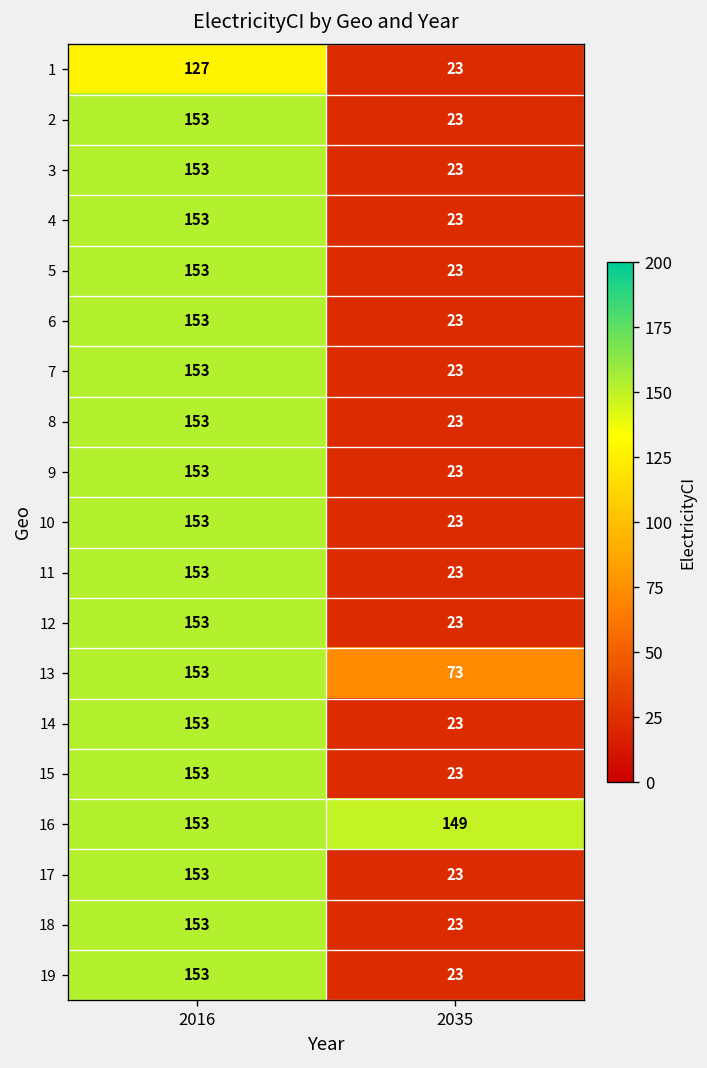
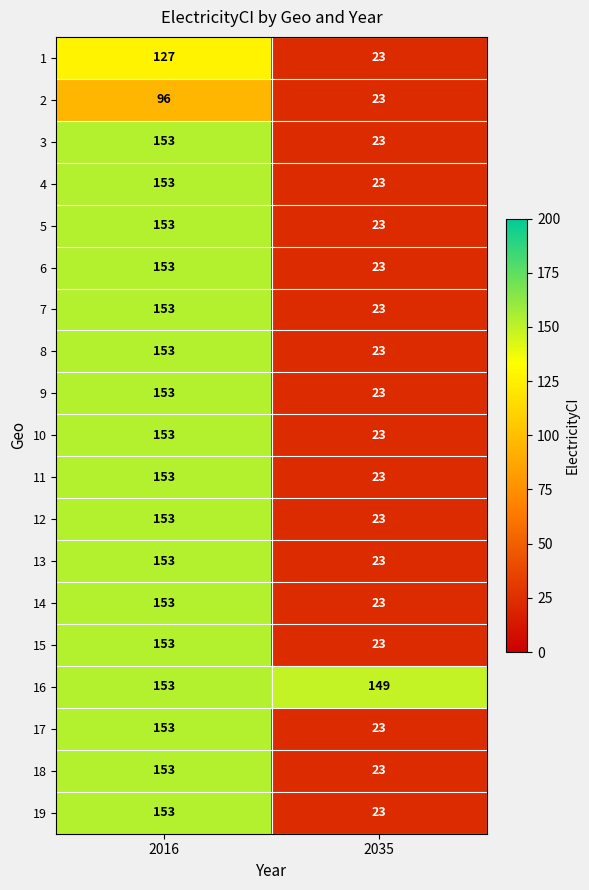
  {
    "1": {
      "2016": 127,
      "2035": 23
    },
    "2": {
-     "2016": 153,
+     "2016": 96,
      "2035": 23
    },
    "3": {
      "2016": 153,
      "2035": 23
    },
    "4": {
      "2016": 153,
      "2035": 23
    },
    "5": {
      "2016": 153,
      "2035": 23
    },
    "6": {
      "2016": 153,
      "2035": 23
    },
    "7": {
      "2016": 153,
      "2035": 23
    },
    "8": {
      "2016": 153,
      "2035": 23
    },
    "9": {
      "2016": 153,
      "2035": 23
    },
    "10": {
      "2016": 153,
      "2035": 23
    },
    "11": {
      "2016": 153,
      "2035": 23
    },
    "12": {
      "2016": 153,
      "2035": 23
    },
    "13": {
      "2016": 153,
-     "2035": 73
+     "2035": 23
    },
    "14": {
      "2016": 153,
      "2035": 23
    },
    "15": {
      "2016": 153,
      "2035": 23
    },
    "16": {
      "2016": 153,
      "2035": 149
    },
    "17": {
      "2016": 153,
      "2035": 23
    },
    "18": {
      "2016": 153,
      "2035": 23
    },
    "19": {
      "2016": 153,
      "2035": 23
    }
  }
